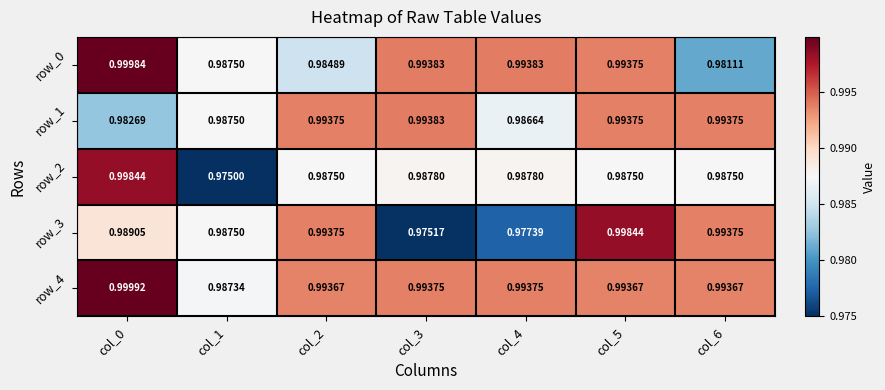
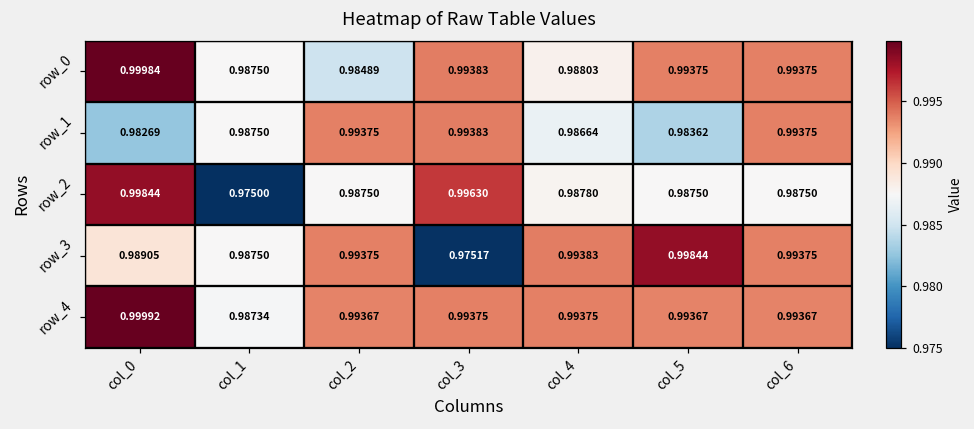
  {
    "row_0": {
      "col_0": 0.99984,
      "col_1": 0.98750,
      "col_2": 0.98489,
      "col_3": 0.99383,
-     "col_4": 0.99383,
+     "col_4": 0.98803,
      "col_5": 0.99375,
-     "col_6": 0.98111
+     "col_6": 0.99375
    },
    "row_1": {
      "col_0": 0.98269,
      "col_1": 0.98750,
      "col_2": 0.99375,
      "col_3": 0.99383,
      "col_4": 0.98664,
-     "col_5": 0.99375,
+     "col_5": 0.98362,
      "col_6": 0.99375
    },
    "row_2": {
      "col_0": 0.99844,
      "col_1": 0.97500,
      "col_2": 0.98750,
-     "col_3": 0.98780,
+     "col_3": 0.99630,
      "col_4": 0.98780,
      "col_5": 0.98750,
      "col_6": 0.98750
    },
    "row_3": {
      "col_0": 0.98905,
      "col_1": 0.98750,
      "col_2": 0.99375,
      "col_3": 0.97517,
-     "col_4": 0.97739,
+     "col_4": 0.99383,
      "col_5": 0.99844,
      "col_6": 0.99375
    },
    "row_4": {
      "col_0": 0.99992,
      "col_1": 0.98734,
      "col_2": 0.99367,
      "col_3": 0.99375,
      "col_4": 0.99375,
      "col_5": 0.99367,
      "col_6": 0.99367
    }
  }
